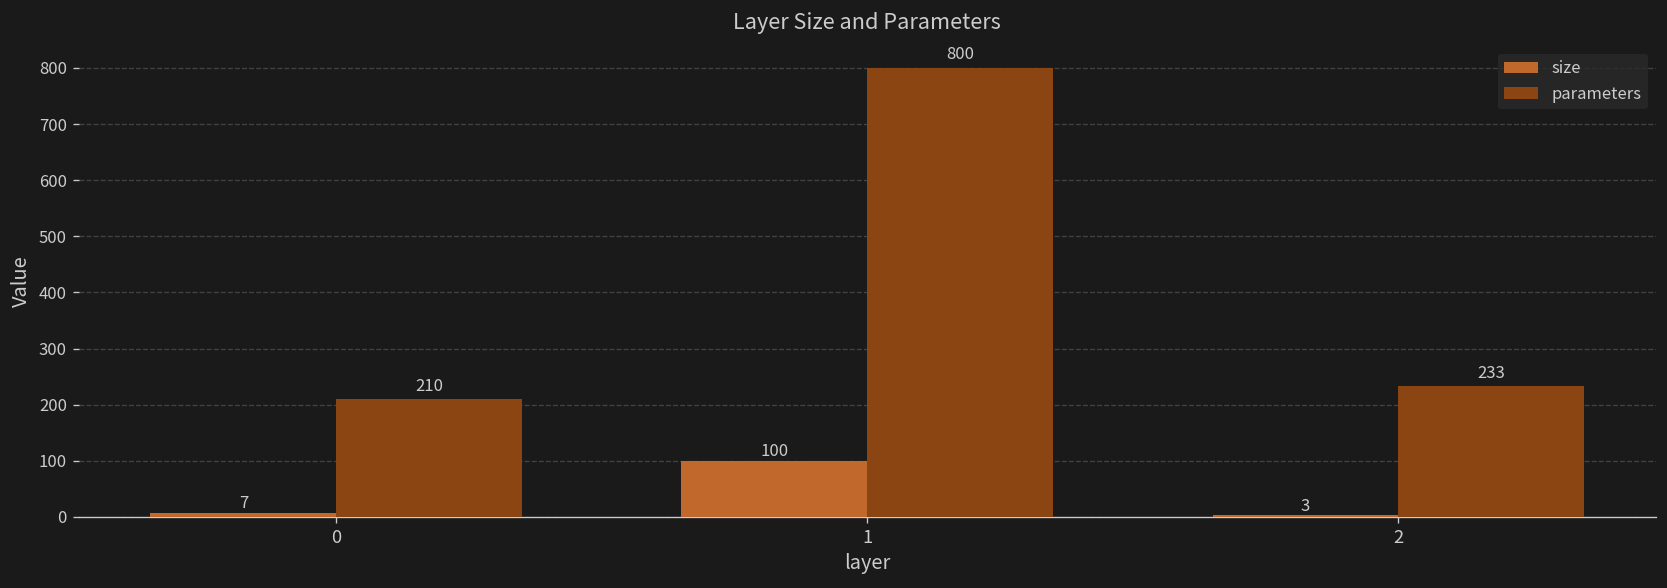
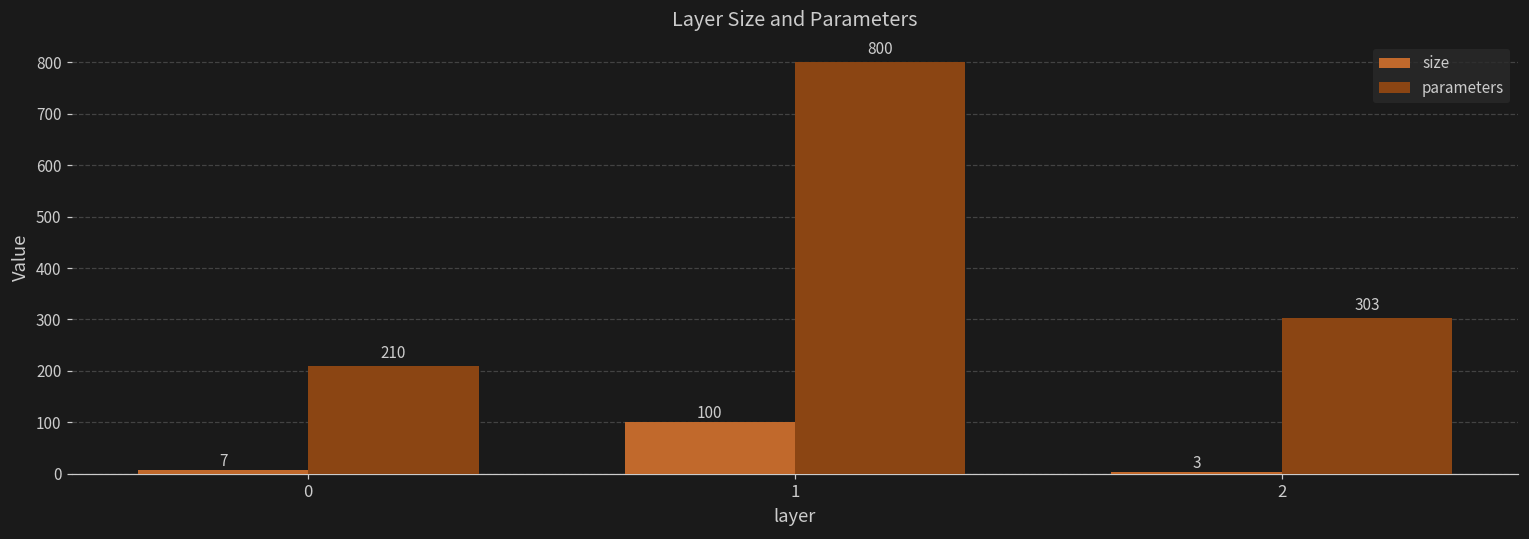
  {
    "size": {
      "0": 7,
      "1": 100,
      "2": 3
    },
    "parameters": {
      "0": 210,
      "1": 800,
-     "2": 233
+     "2": 303
    }
  }
